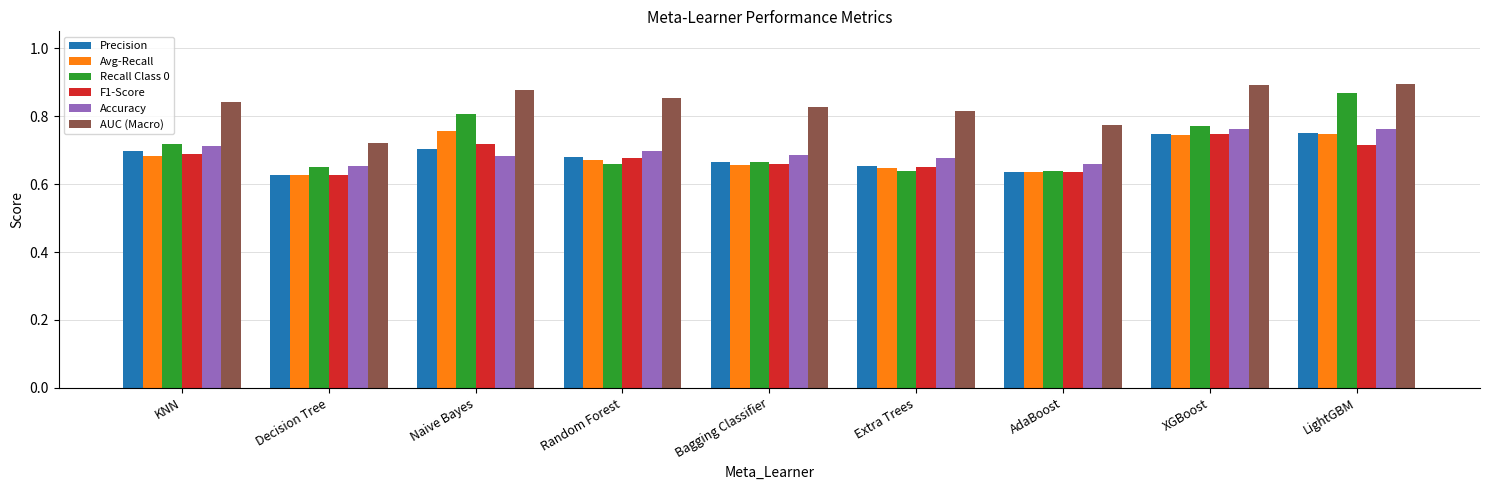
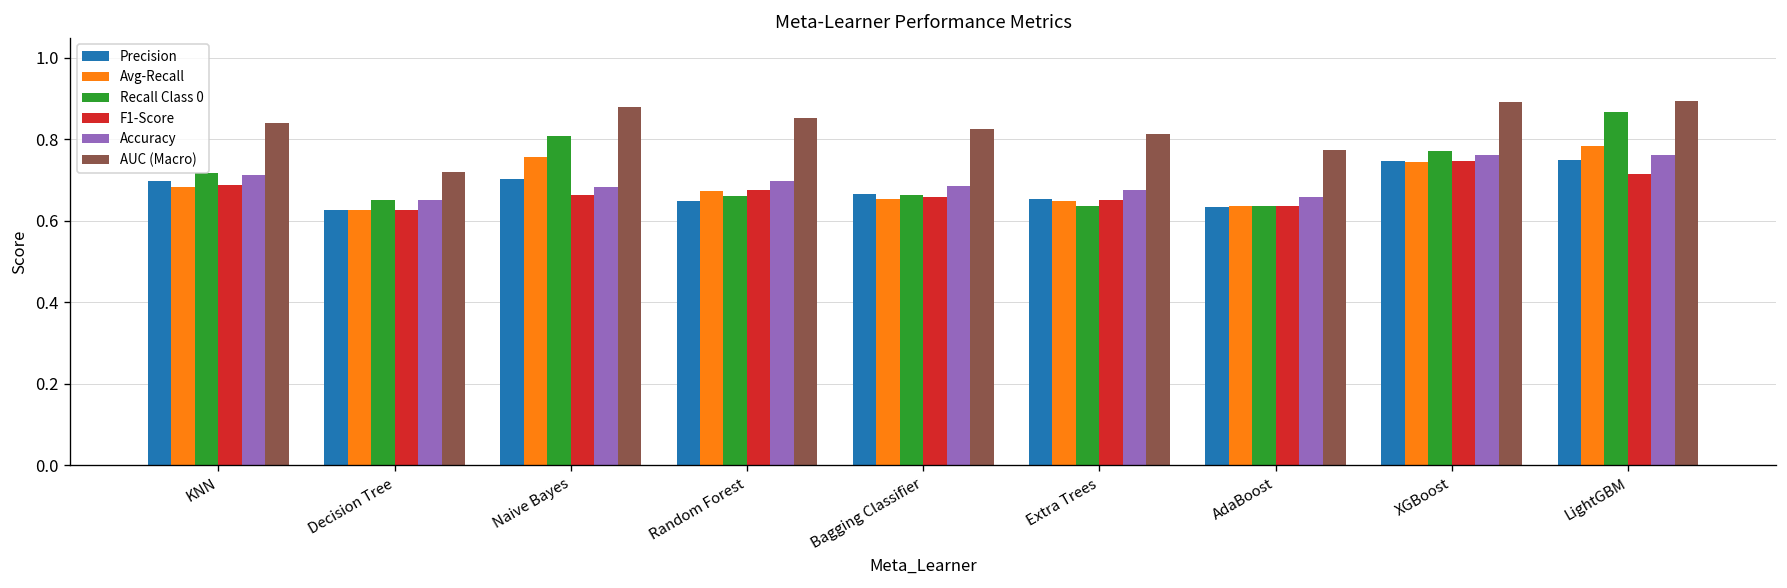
  {
    "Precision": {
      "KNN": 0.70,
      "Decision Tree": 0.63,
      "Naive Bayes": 0.70,
-     "Random Forest": 0.68,
+     "Random Forest": 0.65,
      "Bagging Classifier": 0.67,
      "Extra Trees": 0.65,
      "AdaBoost": 0.64,
      "XGBoost": 0.75,
      "LightGBM": 0.75
    },
    "Avg-Recall": {
      "KNN": 0.68,
      "Decision Tree": 0.63,
      "Naive Bayes": 0.76,
      "Random Forest": 0.67,
      "Bagging Classifier": 0.65,
      "Extra Trees": 0.65,
      "AdaBoost": 0.64,
      "XGBoost": 0.75,
-     "LightGBM": 0.75
+     "LightGBM": 0.78
    },
    "Recall Class 0": {
      "KNN": 0.72,
      "Decision Tree": 0.65,
      "Naive Bayes": 0.81,
      "Random Forest": 0.66,
      "Bagging Classifier": 0.66,
      "Extra Trees": 0.64,
      "AdaBoost": 0.64,
      "XGBoost": 0.77,
      "LightGBM": 0.87
    },
    "F1-Score": {
      "KNN": 0.69,
      "Decision Tree": 0.63,
-     "Naive Bayes": 0.72,
+     "Naive Bayes": 0.66,
      "Random Forest": 0.68,
      "Bagging Classifier": 0.66,
      "Extra Trees": 0.65,
      "AdaBoost": 0.64,
      "XGBoost": 0.75,
      "LightGBM": 0.72
    },
    "Accuracy": {
      "KNN": 0.71,
      "Decision Tree": 0.65,
      "Naive Bayes": 0.68,
      "Random Forest": 0.70,
      "Bagging Classifier": 0.68,
      "Extra Trees": 0.68,
      "AdaBoost": 0.66,
      "XGBoost": 0.76,
      "LightGBM": 0.76
    },
    "AUC (Macro)": {
      "KNN": 0.84,
      "Decision Tree": 0.72,
      "Naive Bayes": 0.88,
      "Random Forest": 0.85,
      "Bagging Classifier": 0.83,
      "Extra Trees": 0.81,
      "AdaBoost": 0.77,
      "XGBoost": 0.89,
      "LightGBM": 0.89
    }
  }
